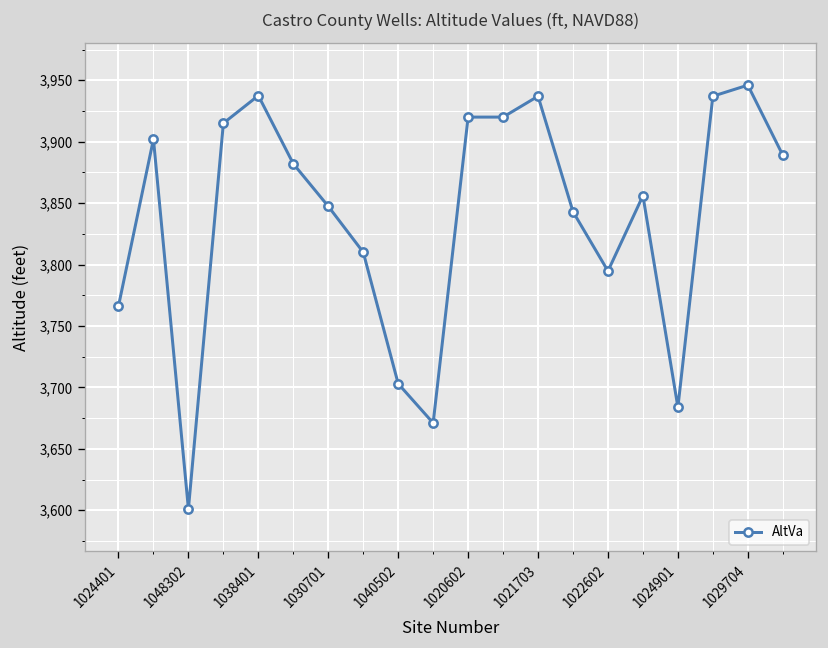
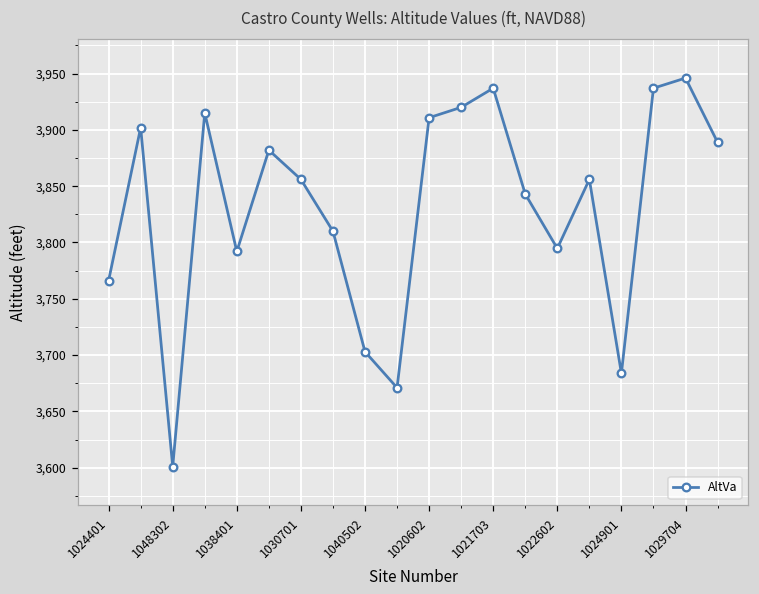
  {
    "1024401": "3,766",
    "1048302": "3,601",
-   "1038401": "3,938",
-   "1030701": "3,847",
+   "1038401": "3,792",
+   "1030701": "3,856",
    "1040502": "3,703",
-   "1020602": "3,920",
+   "1020602": "3,911",
    "1021703": "3,937",
    "1022602": "3,795",
    "1024901": "3,684",
    "1029704": "3,946"
  }
